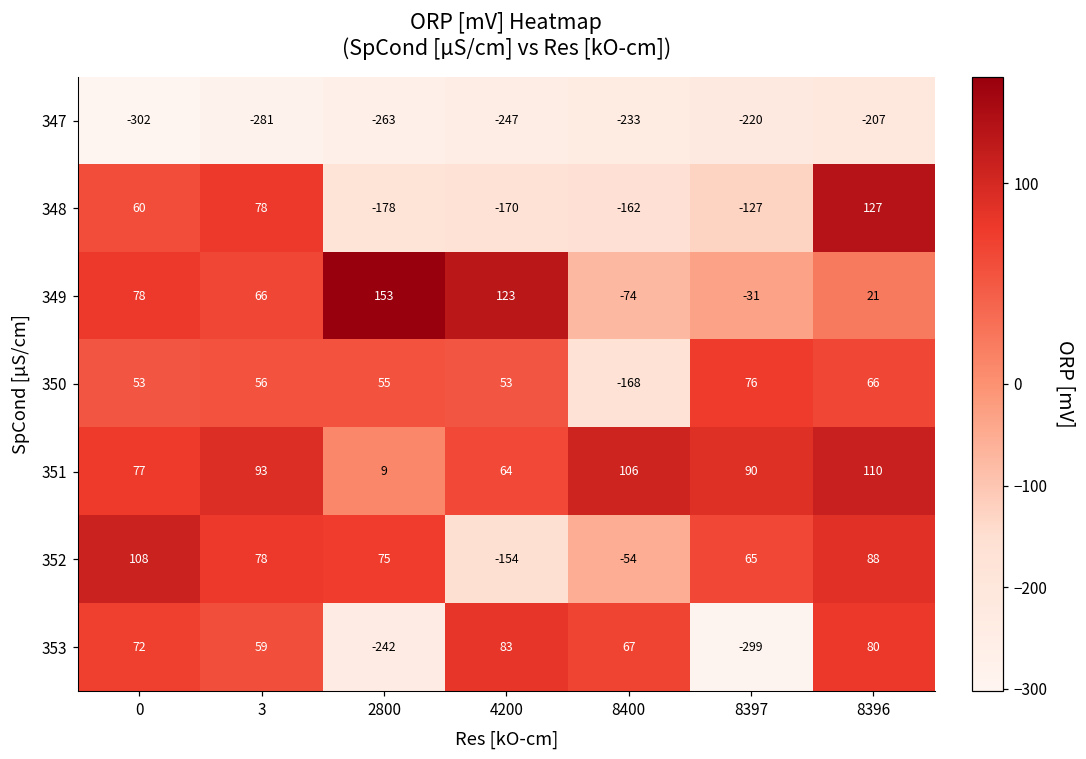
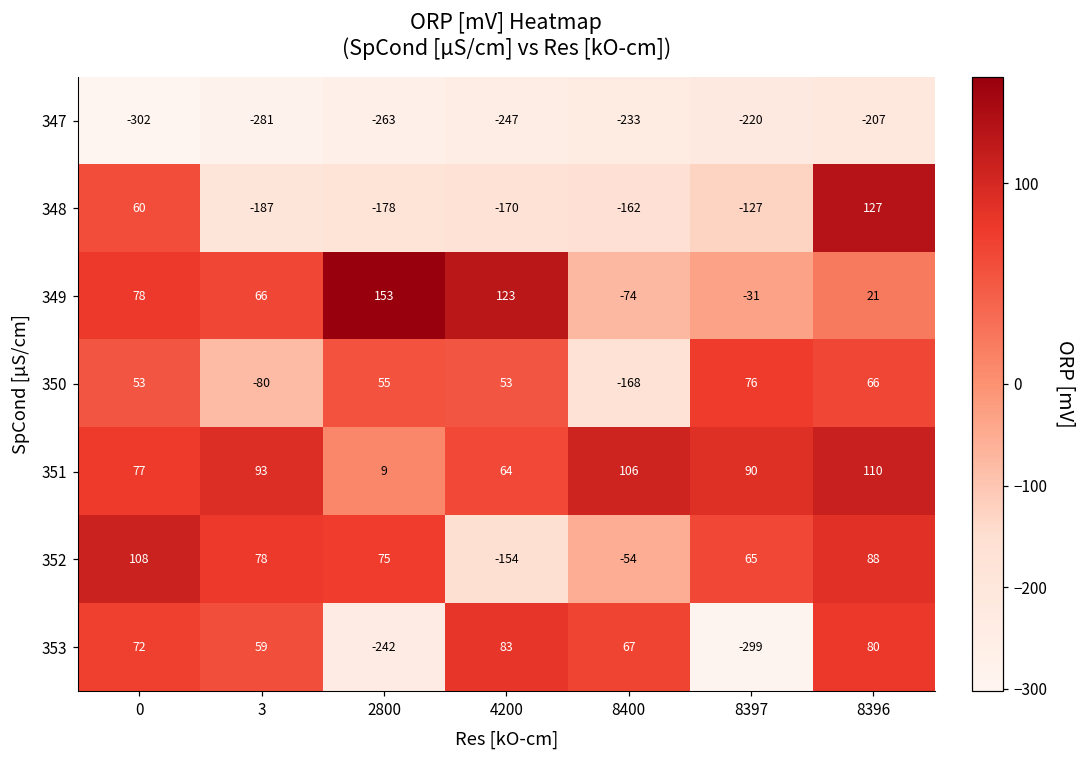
  {
    "347": {
      "0": -302,
      "3": -281,
      "2800": -263,
      "4200": -247,
      "8400": -233,
      "8397": -220,
      "8396": -207
    },
    "348": {
      "0": 60,
-     "3": 78,
+     "3": -187,
      "2800": -178,
      "4200": -170,
      "8400": -162,
      "8397": -127,
      "8396": 127
    },
    "349": {
      "0": 78,
      "3": 66,
      "2800": 153,
      "4200": 123,
      "8400": -74,
      "8397": -31,
      "8396": 21
    },
    "350": {
      "0": 53,
-     "3": 56,
+     "3": -80,
      "2800": 55,
      "4200": 53,
      "8400": -168,
      "8397": 76,
      "8396": 66
    },
    "351": {
      "0": 77,
      "3": 93,
      "2800": 9,
      "4200": 64,
      "8400": 106,
      "8397": 90,
      "8396": 110
    },
    "352": {
      "0": 108,
      "3": 78,
      "2800": 75,
      "4200": -154,
      "8400": -54,
      "8397": 65,
      "8396": 88
    },
    "353": {
      "0": 72,
      "3": 59,
      "2800": -242,
      "4200": 83,
      "8400": 67,
      "8397": -299,
      "8396": 80
    }
  }
